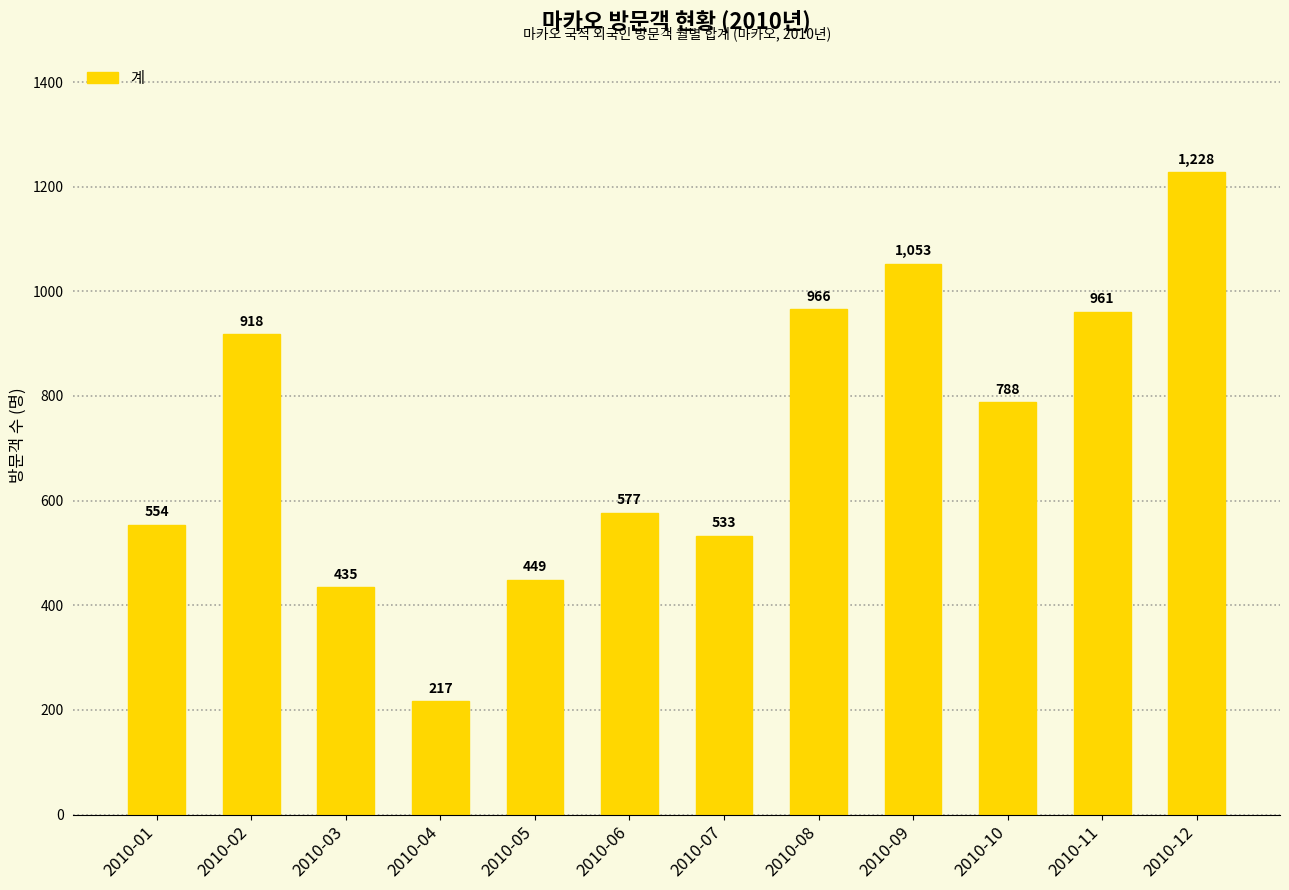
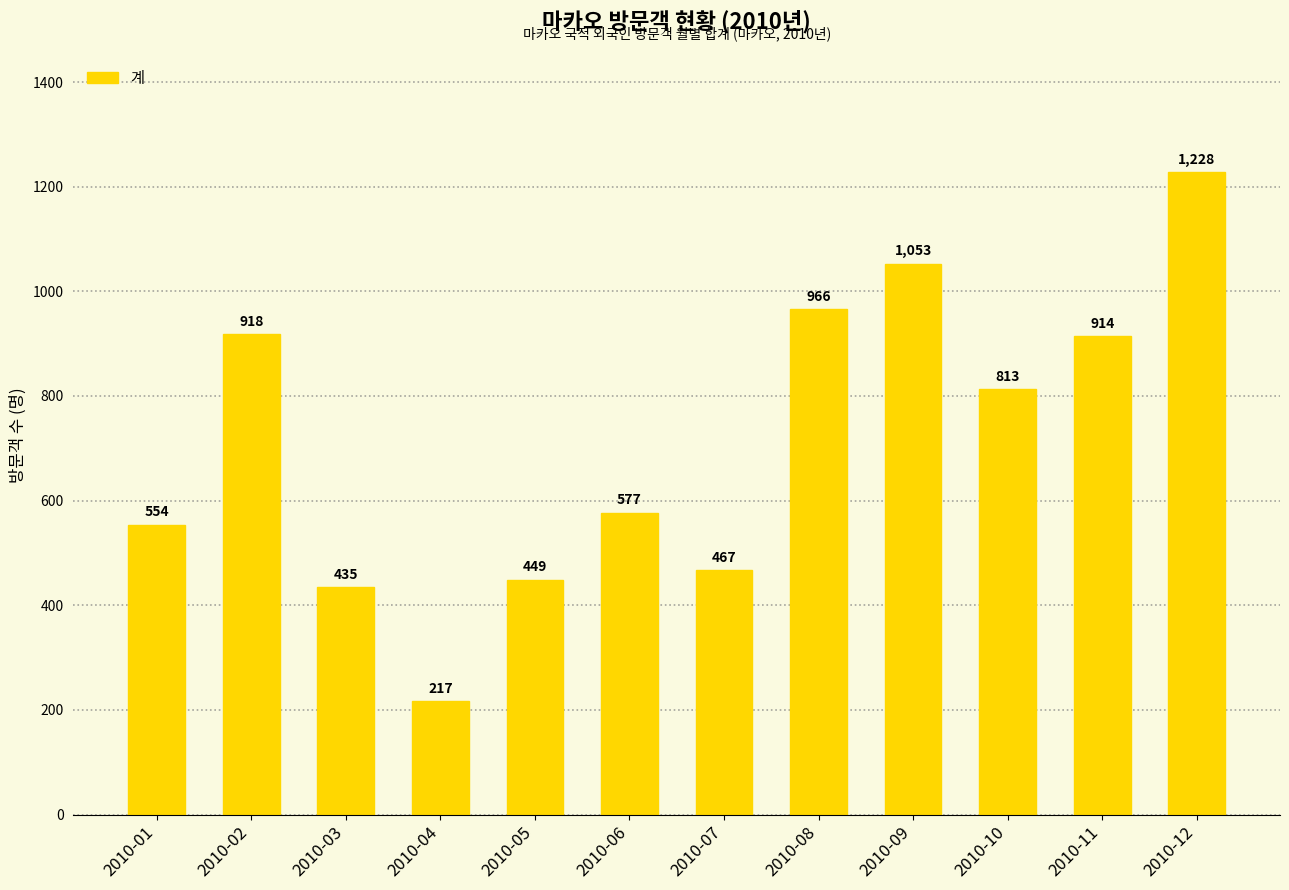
  {
    "2010-01": "554",
    "2010-02": "918",
    "2010-03": "435",
    "2010-04": "217",
    "2010-05": "449",
    "2010-06": "577",
-   "2010-07": "533",
+   "2010-07": "467",
    "2010-08": "966",
    "2010-09": "1,053",
-   "2010-10": "788",
-   "2010-11": "961",
+   "2010-10": "813",
+   "2010-11": "914",
    "2010-12": "1,228"
  }
